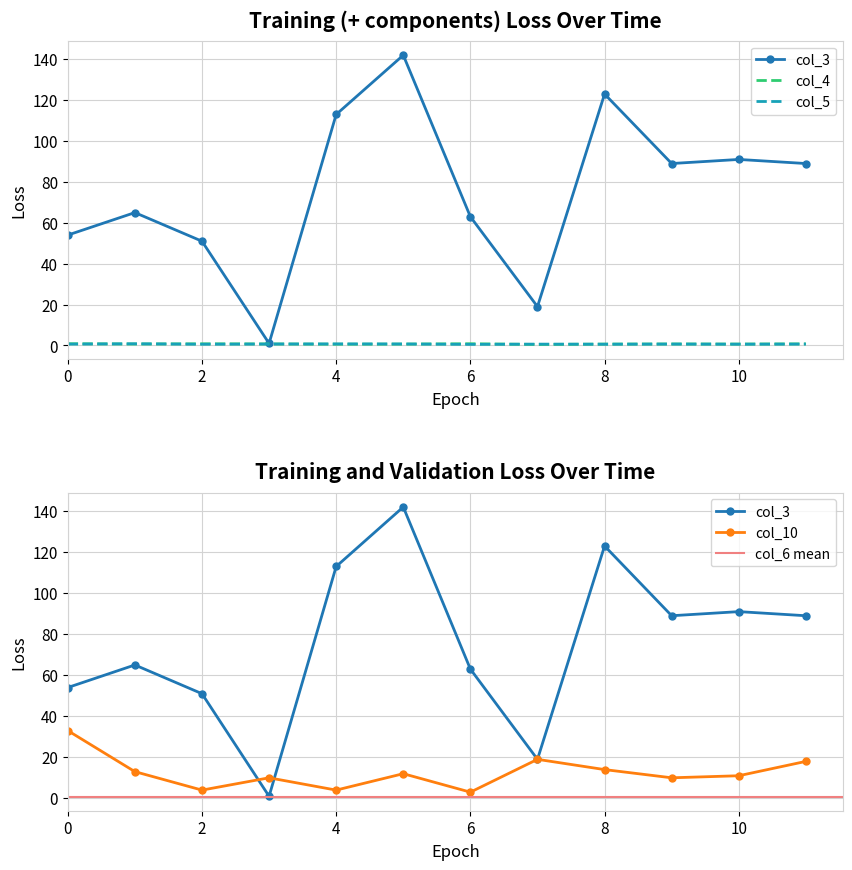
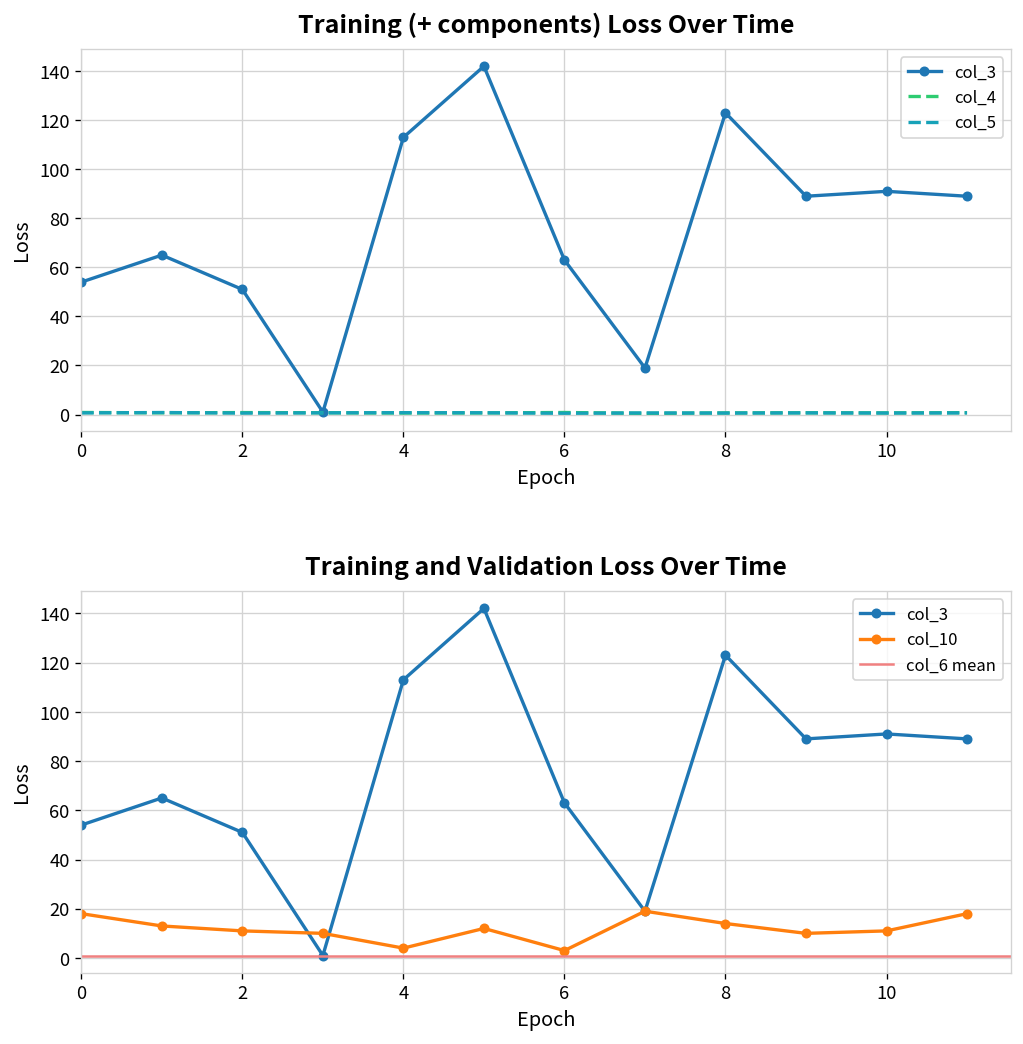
  {
    "Training and Validation Loss Over Time": {
      "col_3": {
        "0": 54,
        "2": 51,
        "4": 113,
        "6": 63,
        "8": 123,
        "10": 91
      },
      "col_10": {
-       "0": 33,
-       "2": 4,
+       "0": 18,
+       "2": 11,
        "4": 4,
        "6": 3,
        "8": 14,
        "10": 11
      }
    }
  }
